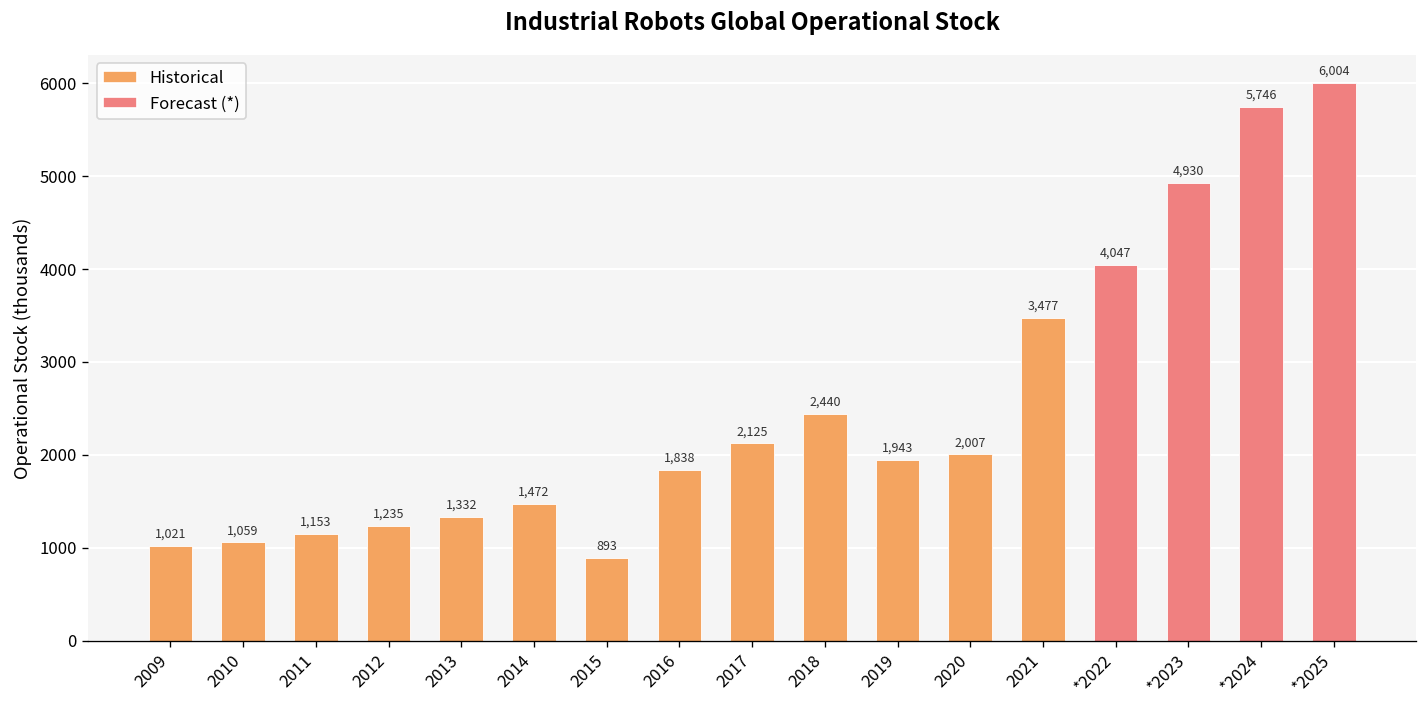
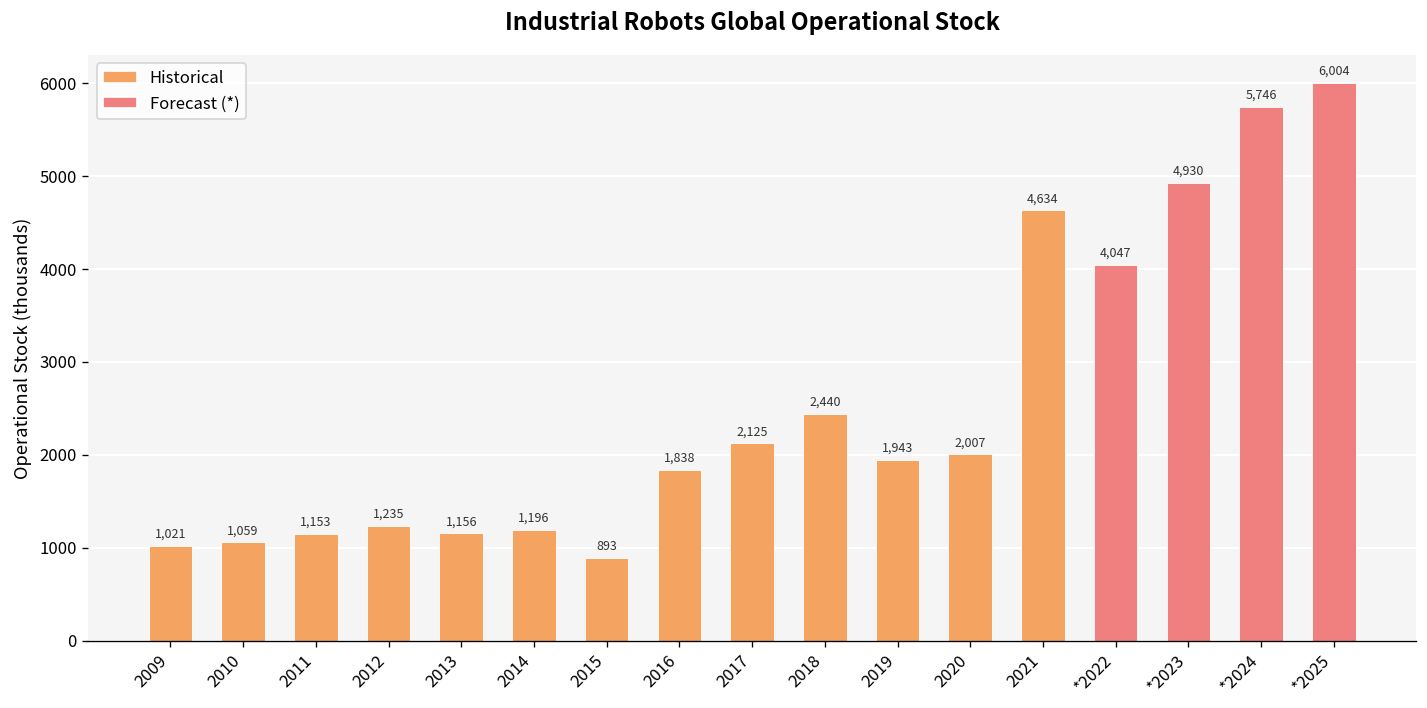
  {
    "2009": "1,021",
    "2010": "1,059",
    "2011": "1,153",
    "2012": "1,235",
-   "2013": "1,332",
-   "2014": "1,472",
+   "2013": "1,156",
+   "2014": "1,196",
    "2015": "893",
    "2016": "1,838",
    "2017": "2,125",
    "2018": "2,440",
    "2019": "1,943",
    "2020": "2,007",
-   "2021": "3,477",
+   "2021": "4,634",
    "*2022": "4,047",
    "*2023": "4,930",
    "*2024": "5,746",
    "*2025": "6,004"
  }
